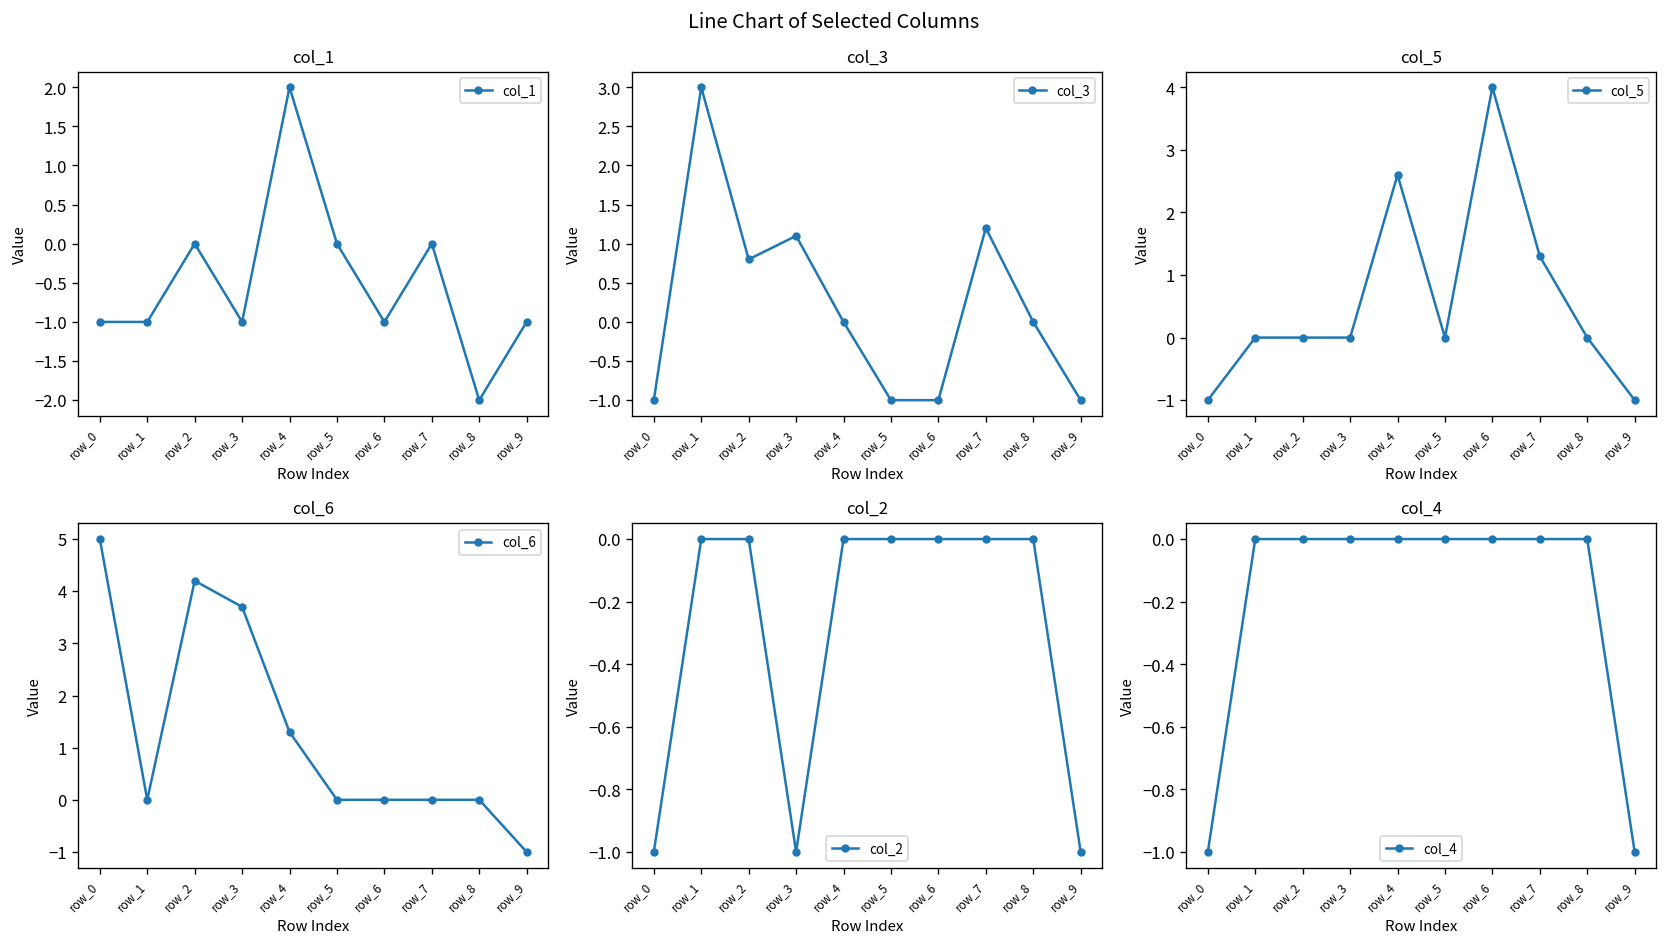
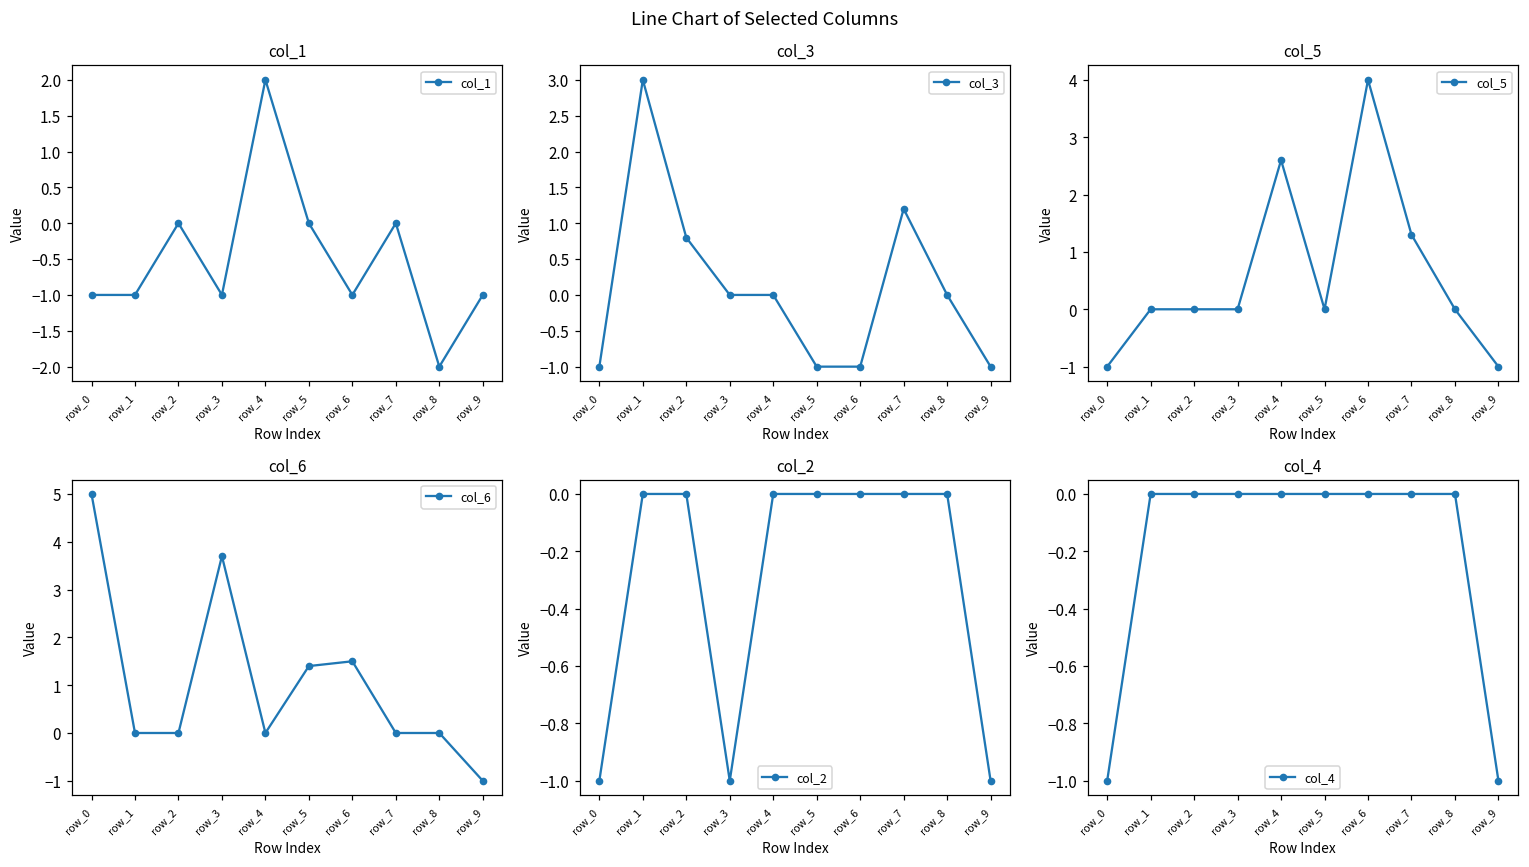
  {
    "col_1": {
      "row_0": -1.0,
      "row_1": -1.0,
      "row_2": 0.0,
      "row_3": -1.0,
      "row_4": 2.0,
      "row_5": 0.0,
      "row_6": -1.0,
      "row_7": 0.0,
      "row_8": -2.0,
      "row_9": -1.0
    },
    "col_3": {
      "row_0": -1.0,
      "row_1": 3.0,
      "row_2": 0.8,
-     "row_3": 1.1,
+     "row_3": 0.0,
      "row_4": 0.0,
      "row_5": -1.0,
      "row_6": -1.0,
      "row_7": 1.2,
      "row_8": 0.0,
      "row_9": -1.0
    },
    "col_5": {
      "row_0": -1.0,
      "row_1": 0.0,
      "row_2": 0.0,
      "row_3": 0.0,
      "row_4": 2.6,
      "row_5": 0.0,
      "row_6": 4.0,
      "row_7": 1.3,
      "row_8": 0.0,
      "row_9": -1.0
    },
    "col_6": {
      "row_0": 5.0,
      "row_1": 0.0,
-     "row_2": 4.2,
+     "row_2": 0.0,
      "row_3": 3.7,
-     "row_4": 1.3,
-     "row_5": 0.0,
-     "row_6": 0.0,
+     "row_4": 0.0,
+     "row_5": 1.4,
+     "row_6": 1.5,
      "row_7": 0.0,
      "row_8": 0.0,
      "row_9": -1.0
    },
    "col_2": {
      "row_0": -1.00,
      "row_1": 0.00,
      "row_2": 0.00,
      "row_3": -1.00,
      "row_4": 0.00,
      "row_5": 0.00,
      "row_6": 0.00,
      "row_7": 0.00,
      "row_8": 0.00,
      "row_9": -1.00
    },
    "col_4": {
      "row_0": -1.00,
      "row_1": 0.00,
      "row_2": 0.00,
      "row_3": 0.00,
      "row_4": 0.00,
      "row_5": 0.00,
      "row_6": 0.00,
      "row_7": 0.00,
      "row_8": 0.00,
      "row_9": -1.00
    }
  }
